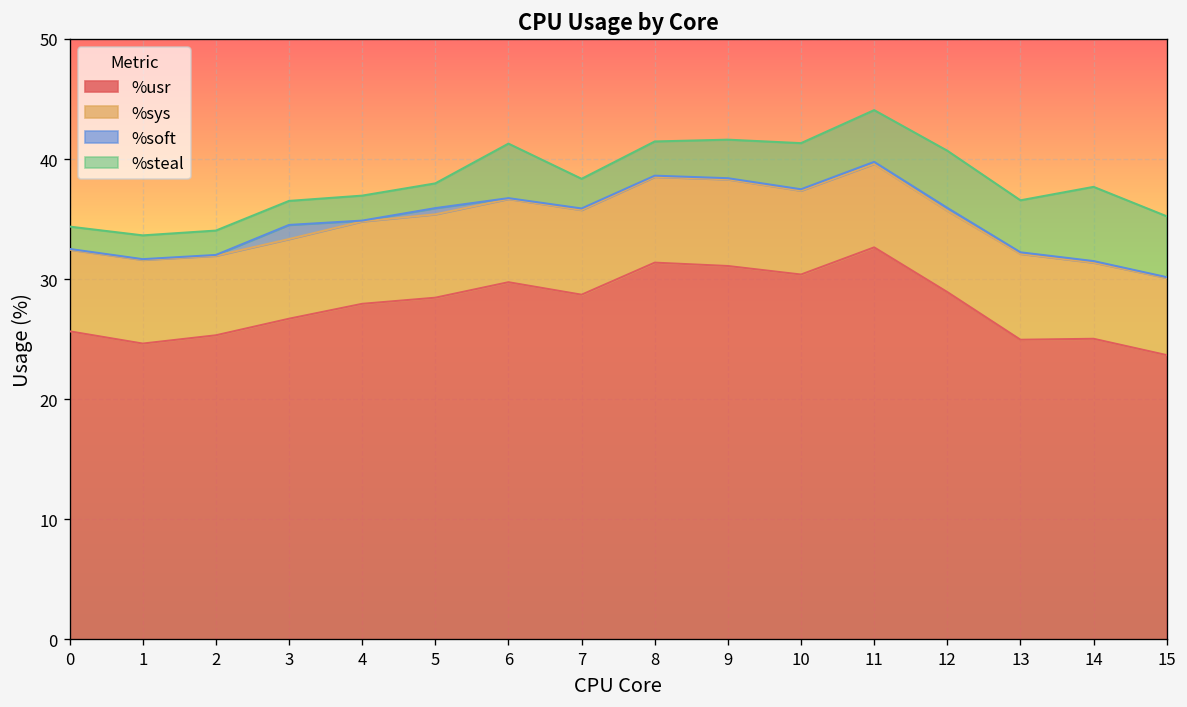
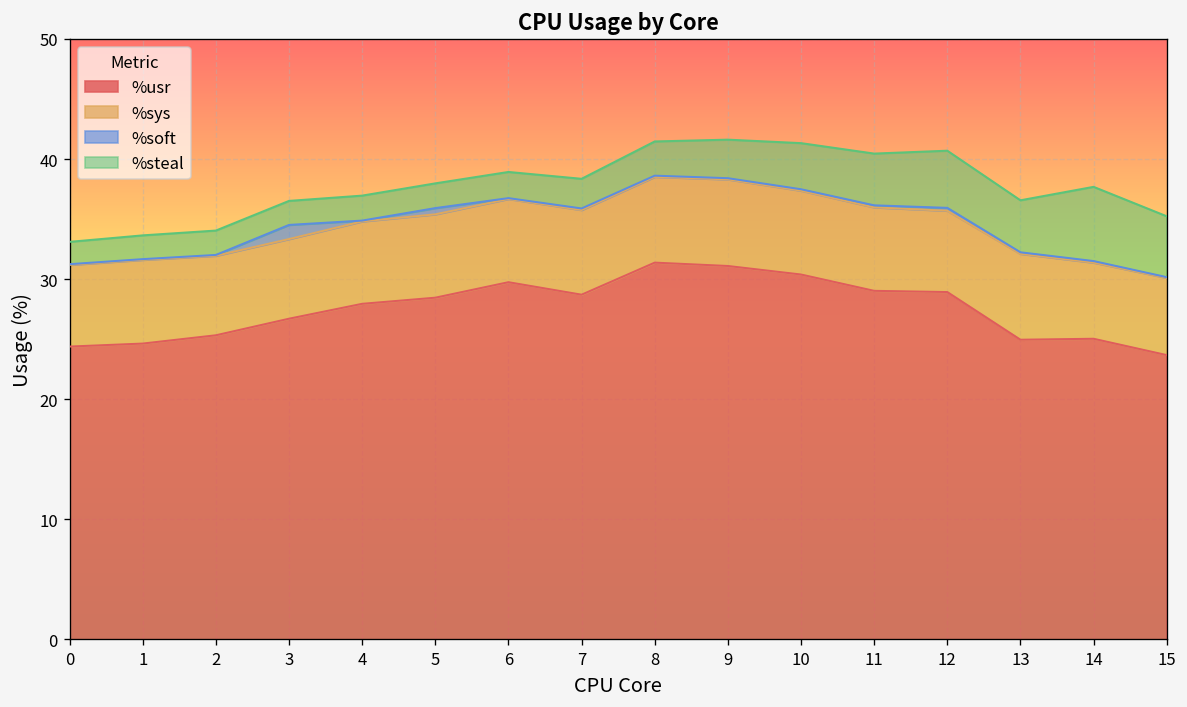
  {
    "%usr": {
-     "0": 25.7,
+     "0": 24.4,
      "1": 24.6,
      "2": 25.3,
      "3": 26.7,
      "4": 28.0,
      "5": 28.5,
      "6": 29.8,
      "7": 28.7,
      "8": 31.4,
      "9": 31.1,
      "10": 30.4,
-     "11": 32.7,
+     "11": 29.0,
      "12": 28.9,
      "13": 25.0,
      "14": 25.0,
      "15": 23.7
    },
    "%sys": {
      "3": 6.6,
      "5": 6.9
    },
    "%soft": {
      "3": 1.2,
      "5": 0.5
    },
    "%steal": {
      "0": 1.9,
      "1": 2.0,
      "2": 2.0,
      "3": 2.0,
      "4": 2.1,
      "5": 2.1,
-     "6": 4.5,
+     "6": 2.2,
      "7": 2.5,
      "8": 2.9,
      "9": 3.2,
      "10": 3.8,
      "11": 4.3,
      "12": 4.8,
      "13": 4.3,
      "14": 6.2,
      "15": 5.1
    }
  }
